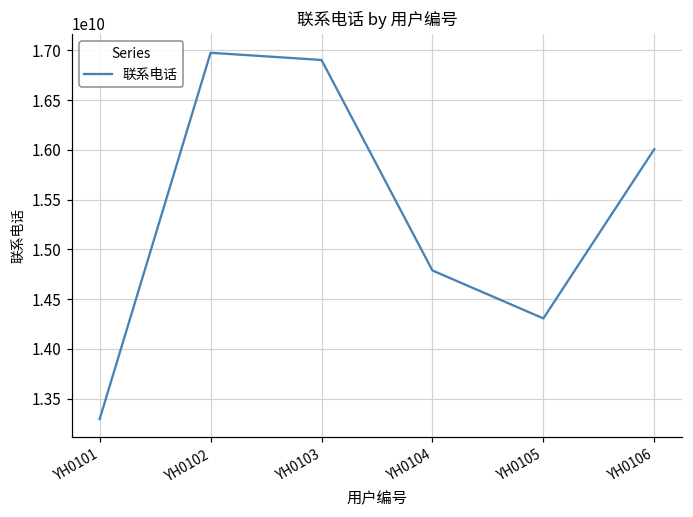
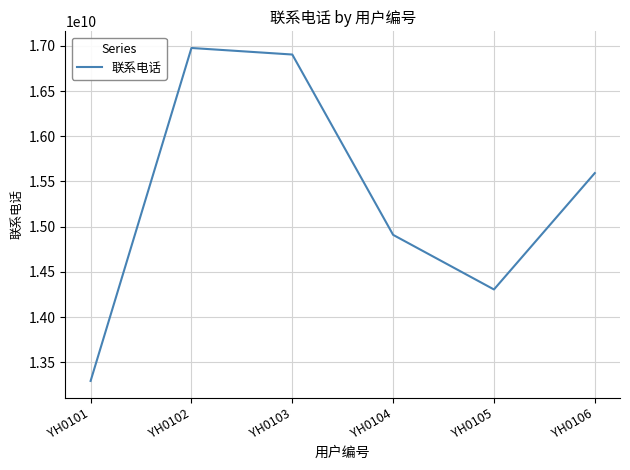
  {
    "YH0101": 13300000000,
    "YH0102": 17000000000,
    "YH0103": 16900000000,
-   "YH0104": 14800000000,
+   "YH0104": 14900000000,
    "YH0105": 14300000000,
-   "YH0106": 16000000000
+   "YH0106": 15600000000
  }
